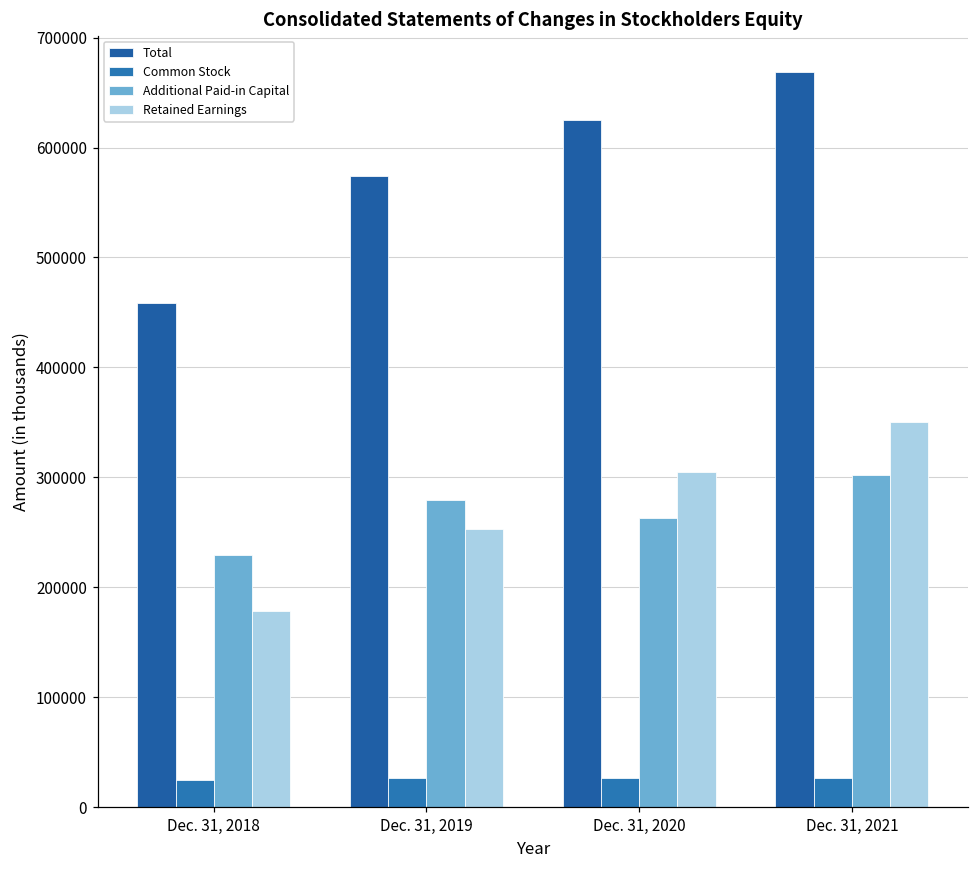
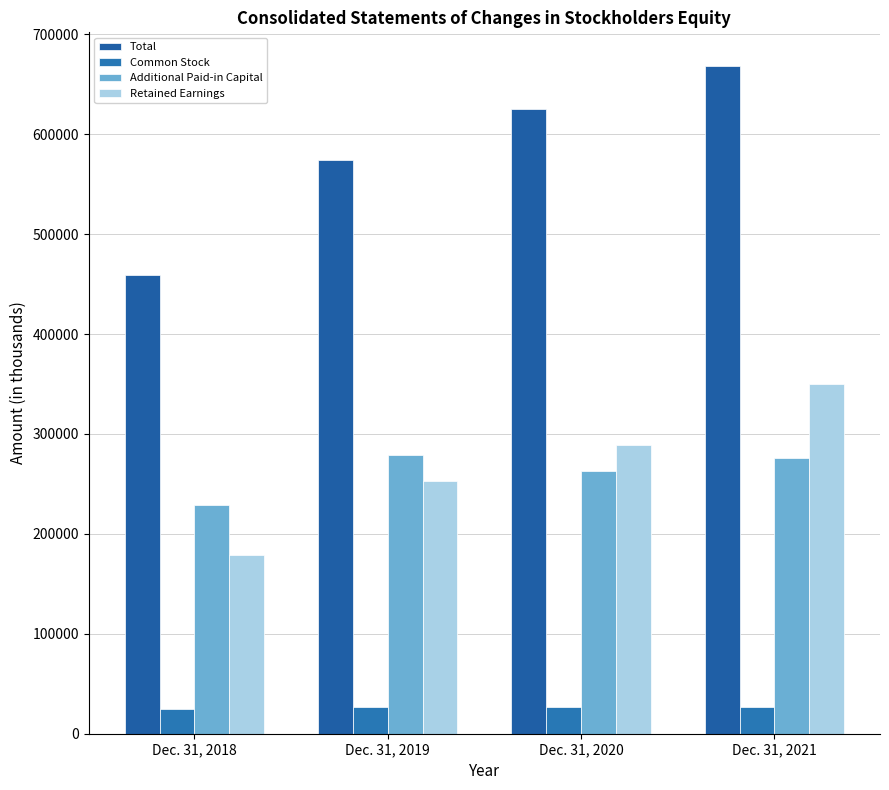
  {
    "Additional Paid-in Capital": {
      "Dec. 31, 2018": 230000,
      "Dec. 31, 2019": 280000,
      "Dec. 31, 2020": 260000,
-     "Dec. 31, 2021": 300000
+     "Dec. 31, 2021": 280000
    },
    "Retained Earnings": {
      "Dec. 31, 2018": 180000,
      "Dec. 31, 2019": 250000,
-     "Dec. 31, 2020": 300000,
+     "Dec. 31, 2020": 290000,
      "Dec. 31, 2021": 350000
    }
  }
